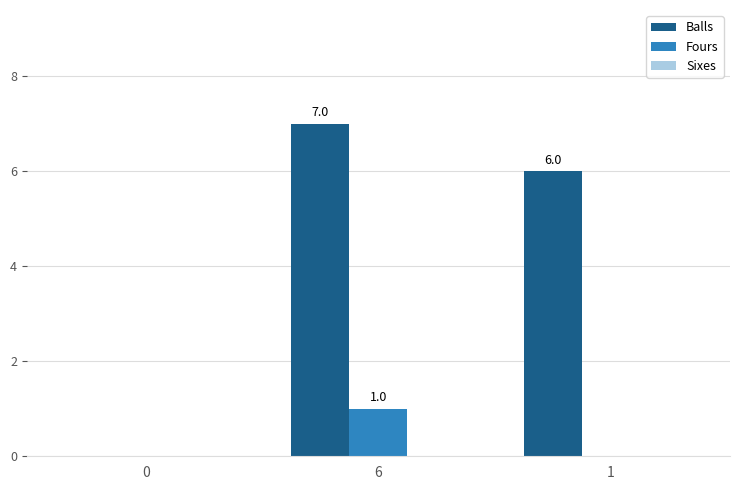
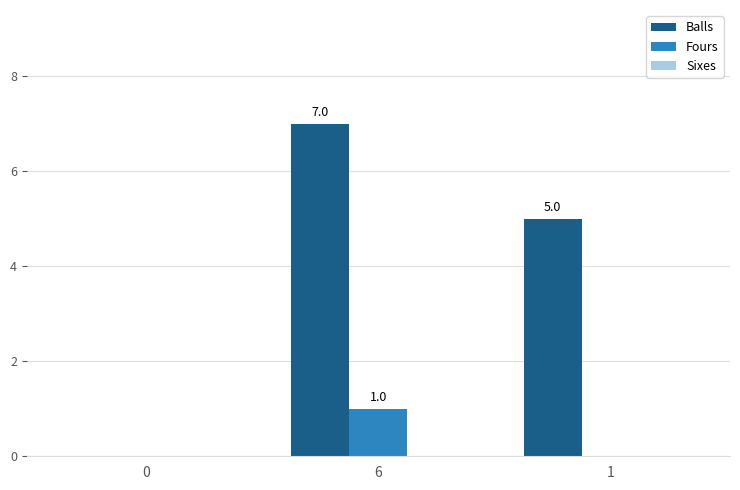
  {
    "Balls": {
      "6": 7.0,
-     "1": 6.0
+     "1": 5.0
    },
    "Fours": {
      "6": 1.0
    },
    "Sixes": {
      "0": 0.0,
      "6": 0.0,
      "1": 0.0
    }
  }
